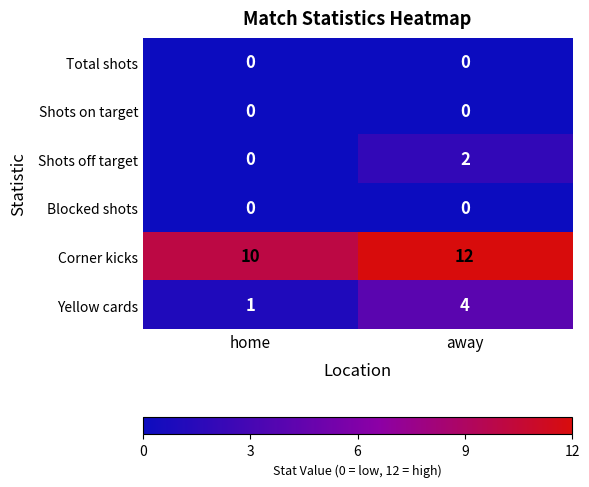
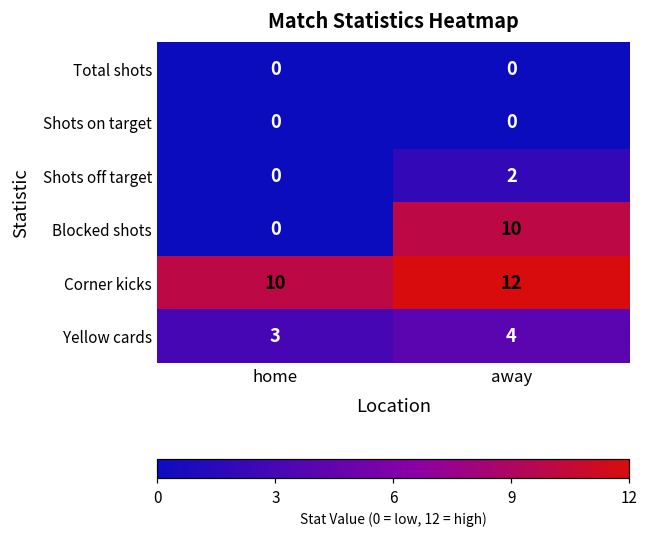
  {
    "Total shots": {
      "home": 0,
      "away": 0
    },
    "Shots on target": {
      "home": 0,
      "away": 0
    },
    "Shots off target": {
      "home": 0,
      "away": 2
    },
    "Blocked shots": {
      "home": 0,
-     "away": 0
+     "away": 10
    },
    "Corner kicks": {
      "home": 10,
      "away": 12
    },
    "Yellow cards": {
-     "home": 1,
+     "home": 3,
      "away": 4
    }
  }
